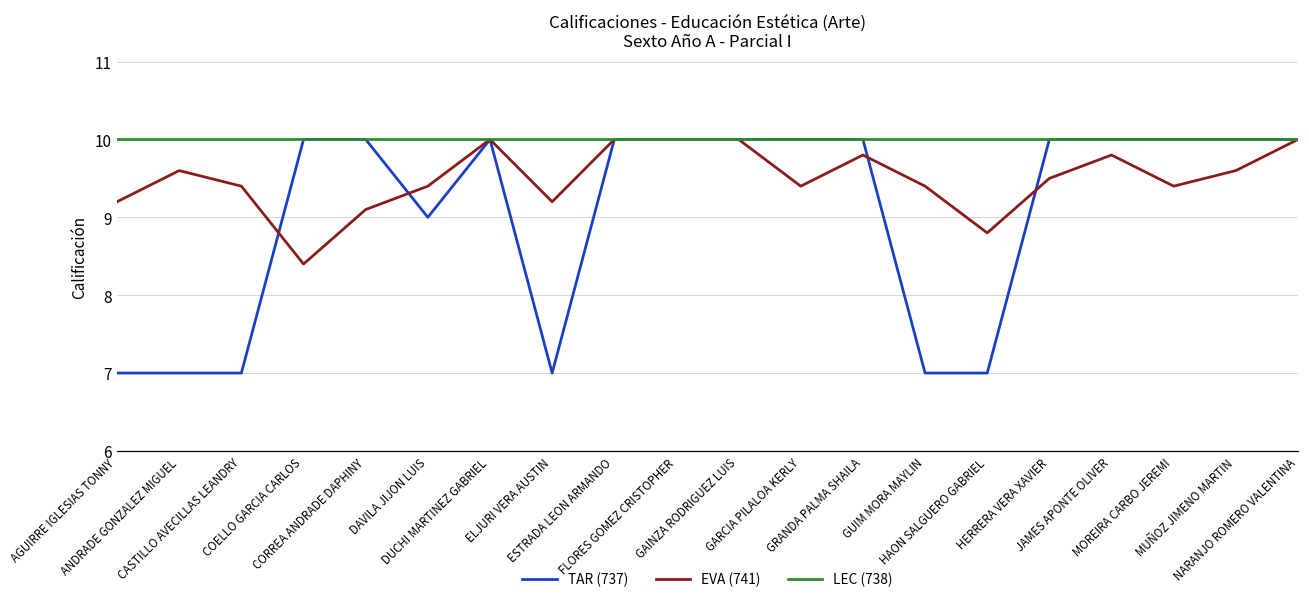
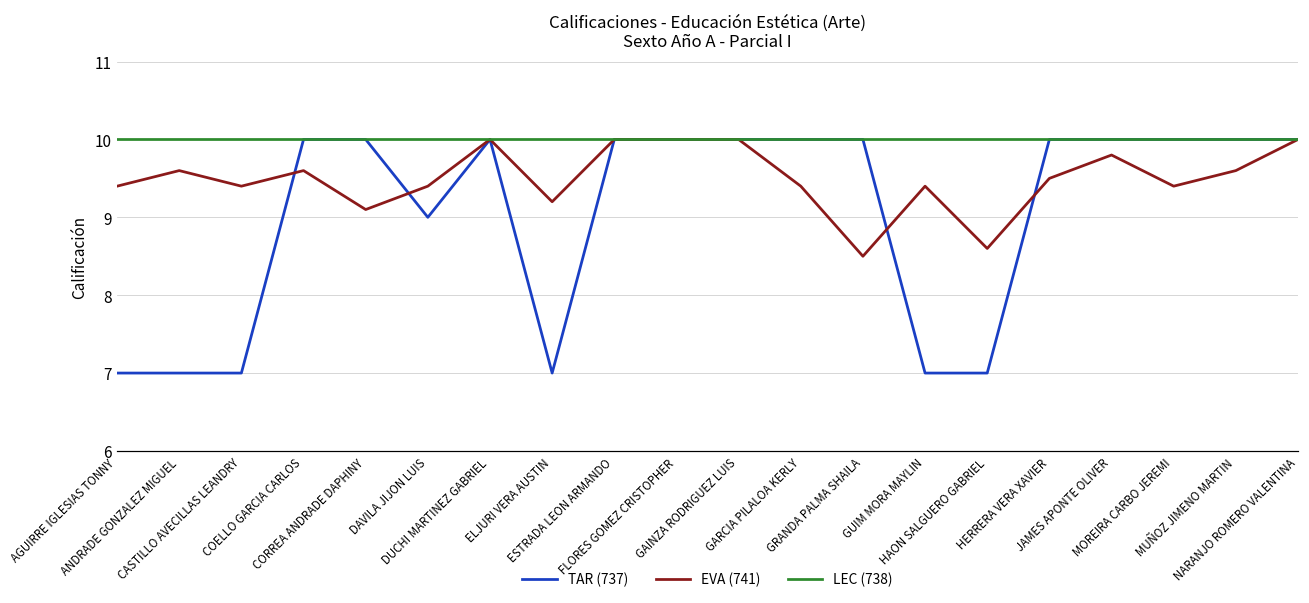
  {
    "TAR (737)": {
      "AGUIRRE IGLESIAS TONNY": 7.0,
      "ANDRADE GONZALEZ MIGUEL": 7.0,
      "CASTILLO AVECILLAS LEANDRY": 7.0,
      "DAVILA JIJON LUIS": 9.0,
      "ELJURI VERA AUSTIN": 7.0,
      "GUIM MORA MAYLIN": 7.0,
      "HAON SALGUERO GABRIEL": 7.0
    },
    "EVA (741)": {
-     "AGUIRRE IGLESIAS TONNY": 9.2,
+     "AGUIRRE IGLESIAS TONNY": 9.4,
      "ANDRADE GONZALEZ MIGUEL": 9.6,
      "CASTILLO AVECILLAS LEANDRY": 9.4,
-     "COELLO GARCIA CARLOS": 8.4,
+     "COELLO GARCIA CARLOS": 9.6,
      "CORREA ANDRADE DAPHINY": 9.1,
      "DAVILA JIJON LUIS": 9.4,
      "ELJURI VERA AUSTIN": 9.2,
      "GARCIA PILALOA KERLY": 9.4,
-     "GRANDA PALMA SHAILA": 9.8,
+     "GRANDA PALMA SHAILA": 8.5,
      "GUIM MORA MAYLIN": 9.4,
-     "HAON SALGUERO GABRIEL": 8.8,
+     "HAON SALGUERO GABRIEL": 8.6,
      "HERRERA VERA XAVIER": 9.5,
      "JAMES APONTE OLIVER": 9.8,
      "MOREIRA CARBO JEREMI": 9.4,
      "MUÑOZ JIMENO MARTIN": 9.6
    },
    "LEC (738)": {
      "AGUIRRE IGLESIAS TONNY": 10.0,
      "ANDRADE GONZALEZ MIGUEL": 10.0,
      "CASTILLO AVECILLAS LEANDRY": 10.0,
      "DAVILA JIJON LUIS": 10.0,
      "ELJURI VERA AUSTIN": 10.0,
      "GUIM MORA MAYLIN": 10.0,
      "HAON SALGUERO GABRIEL": 10.0
    }
  }
